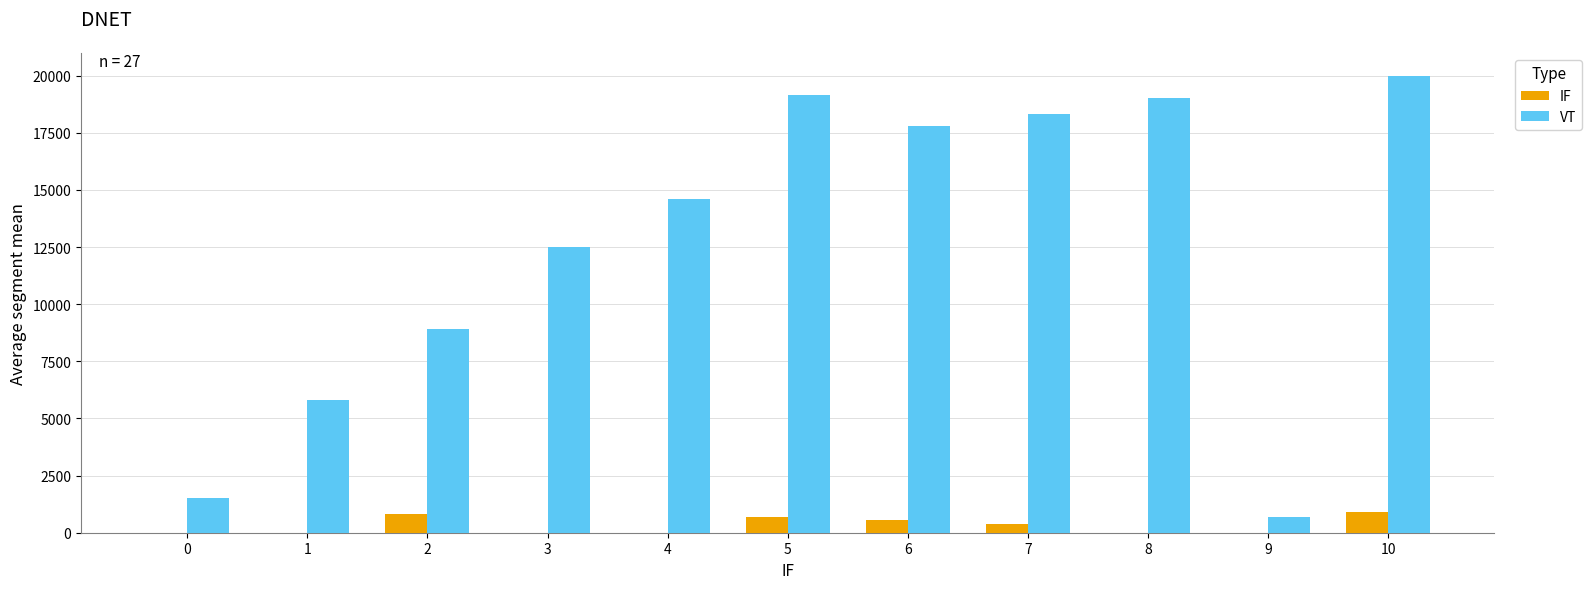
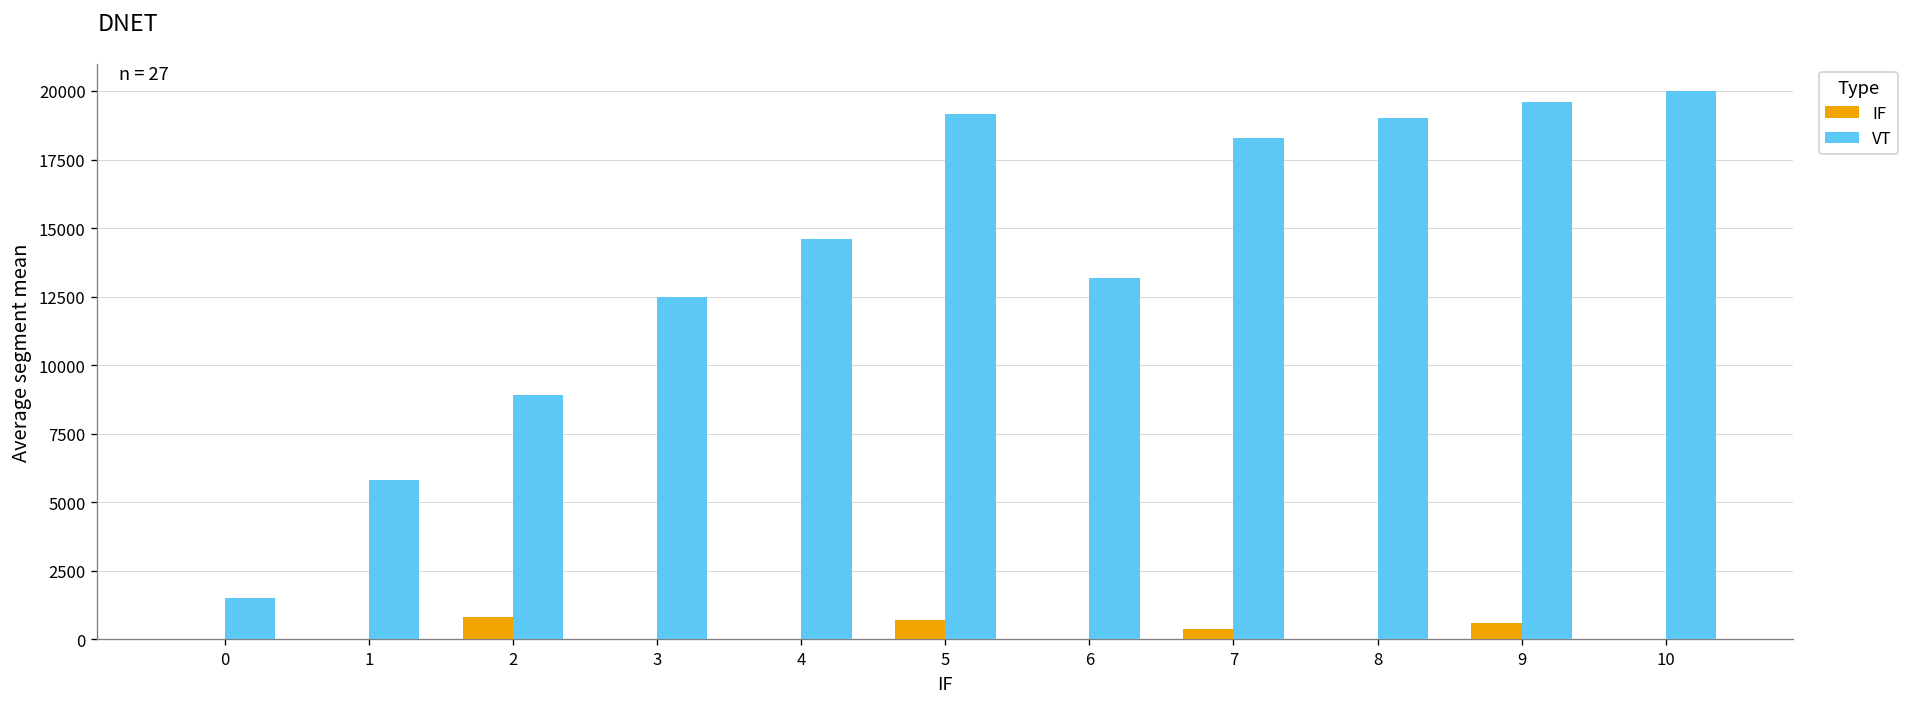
  {
    "IF": {
      "0": 0,
      "2": 800,
      "5": 700,
-     "6": 500,
+     "6": 0,
      "7": 400,
-     "9": 0,
-     "10": 900
+     "9": 600,
+     "10": 0
    },
    "VT": {
      "0": 1500,
      "1": 5800,
      "2": 8900,
      "3": 12500,
      "4": 14600,
      "5": 19200,
-     "6": 17800,
+     "6": 13200,
      "7": 18300,
      "8": 19000,
-     "9": 700,
+     "9": 19600,
      "10": 20000
    }
  }
